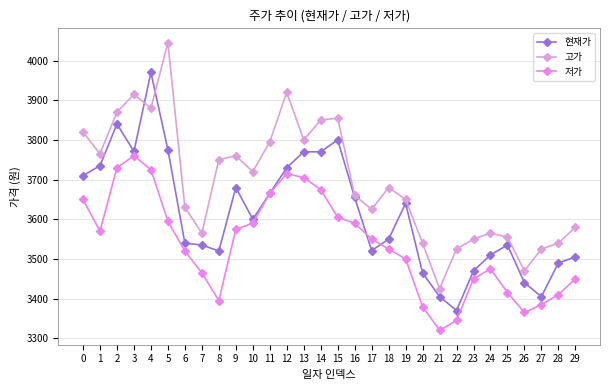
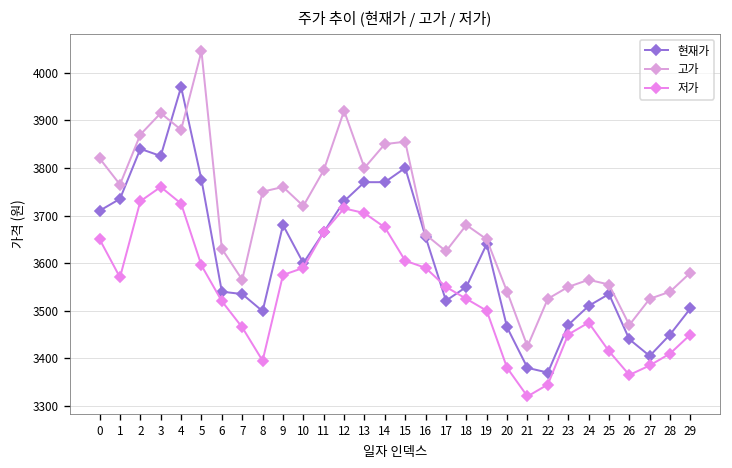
  {
    "현재가": {
      "0": 3710,
      "1": 3740,
      "2": 3840,
-     "3": 3770,
+     "3": 3830,
      "4": 3970,
      "5": 3780,
      "6": 3540,
      "7": 3540,
-     "8": 3520,
+     "8": 3500,
      "9": 3680,
      "10": 3600,
      "12": 3730,
      "13": 3770,
      "14": 3770,
      "15": 3800,
      "17": 3520,
      "18": 3550,
      "19": 3640,
      "20": 3470,
-     "21": 3410,
+     "21": 3380,
      "22": 3370,
      "23": 3470,
      "24": 3510,
      "25": 3540,
      "26": 3440,
      "27": 3410,
-     "28": 3490,
+     "28": 3450,
      "29": 3510
    }
  }
